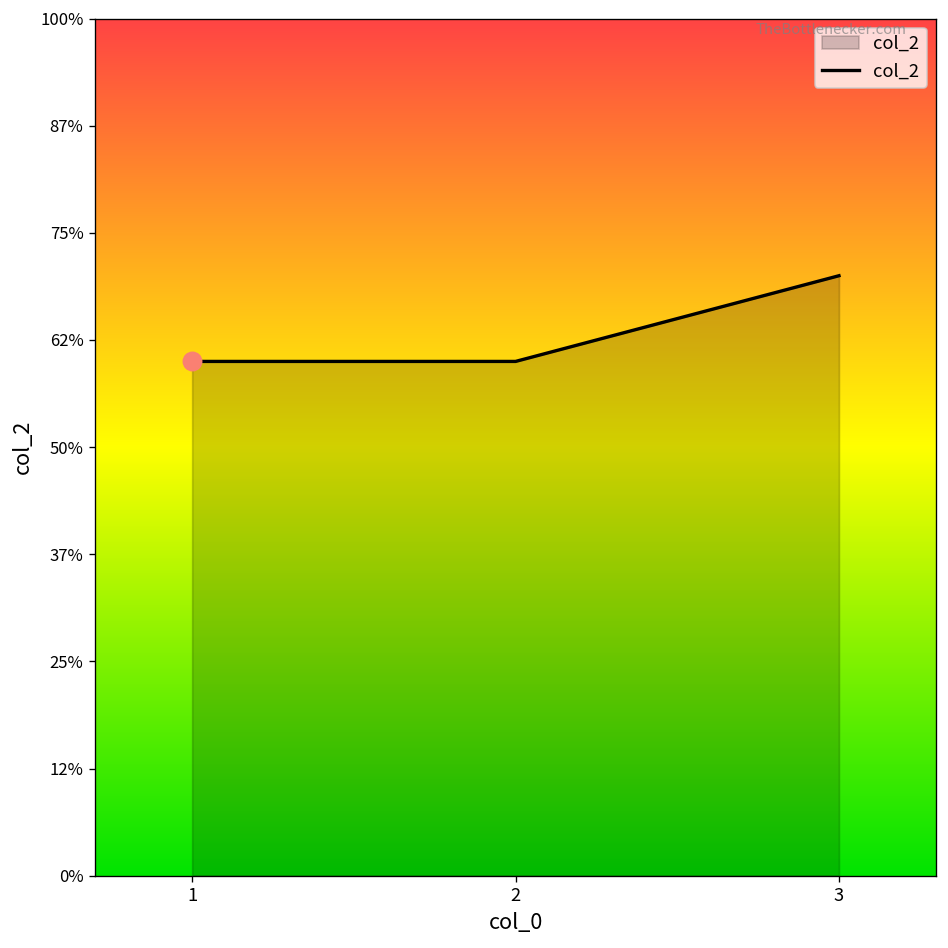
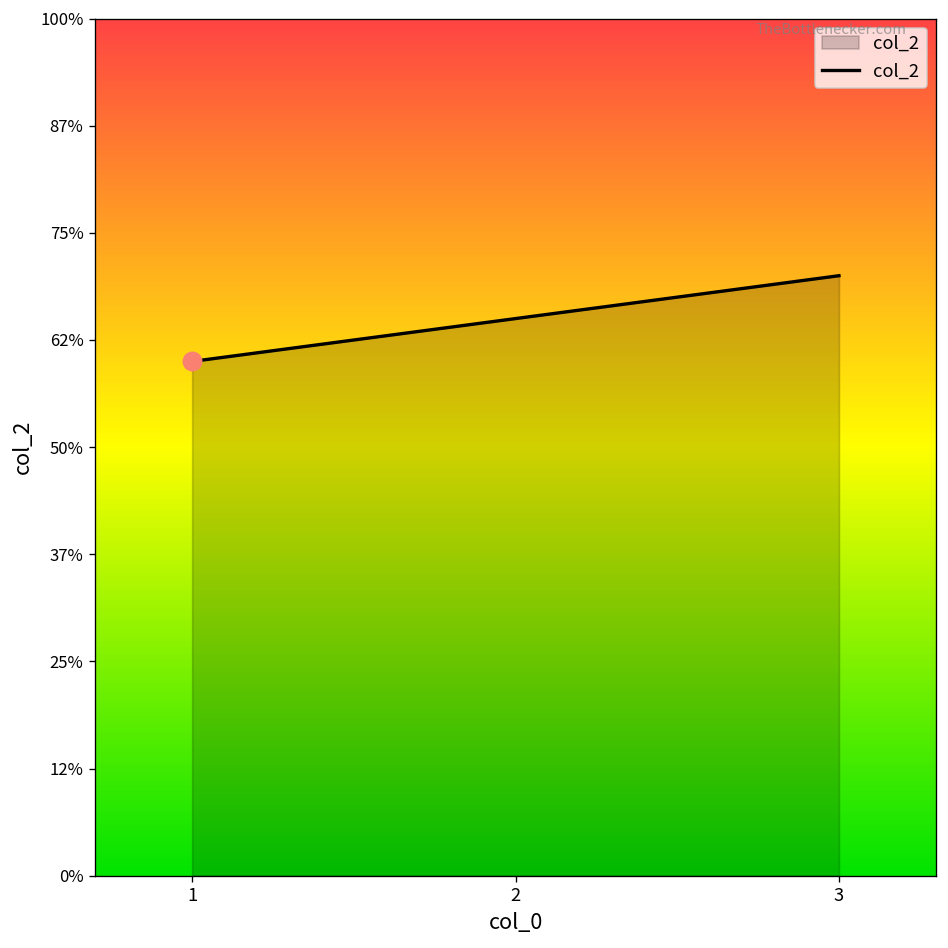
  {
    "col_2": {
-     "2": "60%",
+     "2": "65%",
      "3": "70%"
    }
  }
